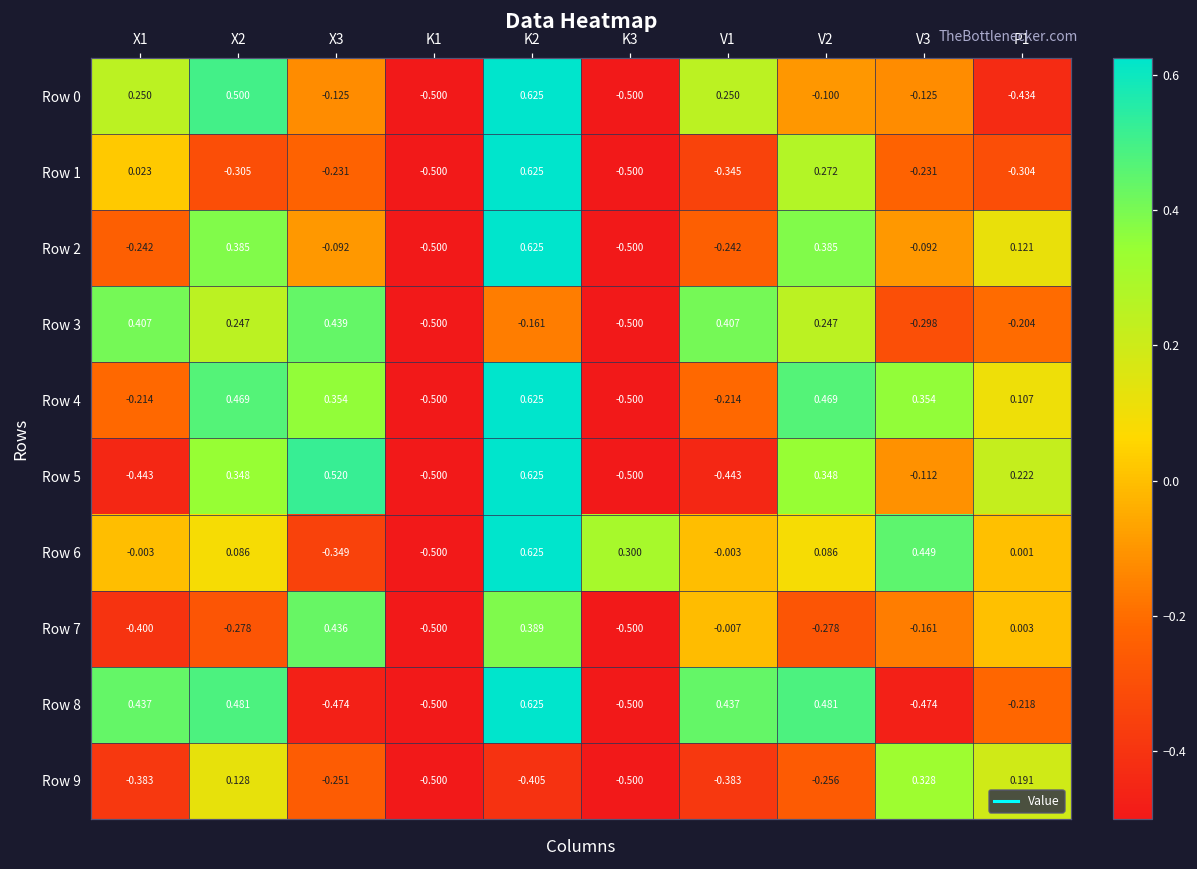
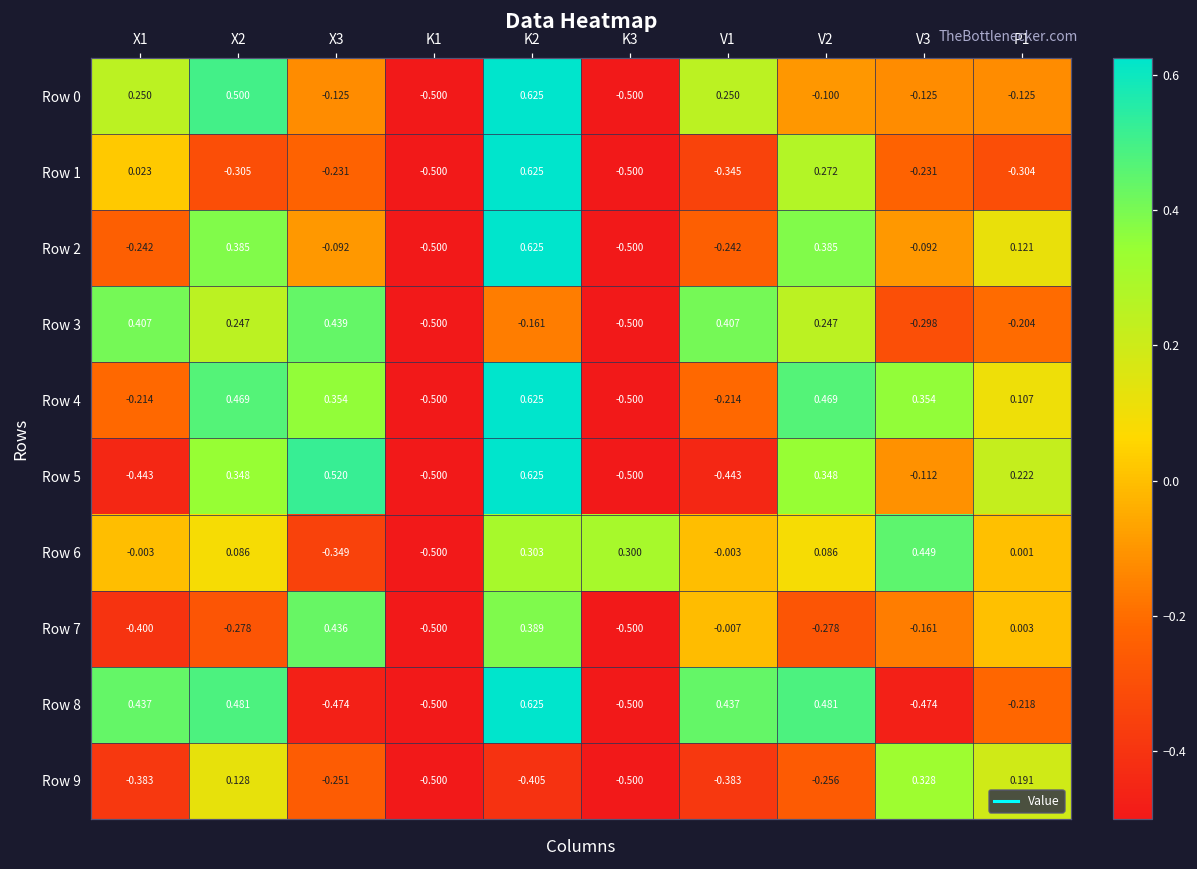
  {
    "Row 0": {
      "X1": 0.250,
      "X2": 0.500,
      "X3": -0.125,
      "K1": -0.500,
      "K2": 0.625,
      "K3": -0.500,
      "V1": 0.250,
      "V2": -0.100,
      "V3": -0.125,
-     "P1": -0.434
+     "P1": -0.125
    },
    "Row 1": {
      "X1": 0.023,
      "X2": -0.305,
      "X3": -0.231,
      "K1": -0.500,
      "K2": 0.625,
      "K3": -0.500,
      "V1": -0.345,
      "V2": 0.272,
      "V3": -0.231,
      "P1": -0.304
    },
    "Row 2": {
      "X1": -0.242,
      "X2": 0.385,
      "X3": -0.092,
      "K1": -0.500,
      "K2": 0.625,
      "K3": -0.500,
      "V1": -0.242,
      "V2": 0.385,
      "V3": -0.092,
      "P1": 0.121
    },
    "Row 3": {
      "X1": 0.407,
      "X2": 0.247,
      "X3": 0.439,
      "K1": -0.500,
      "K2": -0.161,
      "K3": -0.500,
      "V1": 0.407,
      "V2": 0.247,
      "V3": -0.298,
      "P1": -0.204
    },
    "Row 4": {
      "X1": -0.214,
      "X2": 0.469,
      "X3": 0.354,
      "K1": -0.500,
      "K2": 0.625,
      "K3": -0.500,
      "V1": -0.214,
      "V2": 0.469,
      "V3": 0.354,
      "P1": 0.107
    },
    "Row 5": {
      "X1": -0.443,
      "X2": 0.348,
      "X3": 0.520,
      "K1": -0.500,
      "K2": 0.625,
      "K3": -0.500,
      "V1": -0.443,
      "V2": 0.348,
      "V3": -0.112,
      "P1": 0.222
    },
    "Row 6": {
      "X1": -0.003,
      "X2": 0.086,
      "X3": -0.349,
      "K1": -0.500,
-     "K2": 0.625,
+     "K2": 0.303,
      "K3": 0.300,
      "V1": -0.003,
      "V2": 0.086,
      "V3": 0.449,
      "P1": 0.001
    },
    "Row 7": {
      "X1": -0.400,
      "X2": -0.278,
      "X3": 0.436,
      "K1": -0.500,
      "K2": 0.389,
      "K3": -0.500,
      "V1": -0.007,
      "V2": -0.278,
      "V3": -0.161,
      "P1": 0.003
    },
    "Row 8": {
      "X1": 0.437,
      "X2": 0.481,
      "X3": -0.474,
      "K1": -0.500,
      "K2": 0.625,
      "K3": -0.500,
      "V1": 0.437,
      "V2": 0.481,
      "V3": -0.474,
      "P1": -0.218
    },
    "Row 9": {
      "X1": -0.383,
      "X2": 0.128,
      "X3": -0.251,
      "K1": -0.500,
      "K2": -0.405,
      "K3": -0.500,
      "V1": -0.383,
      "V2": -0.256,
      "V3": 0.328,
      "P1": 0.191
    }
  }
